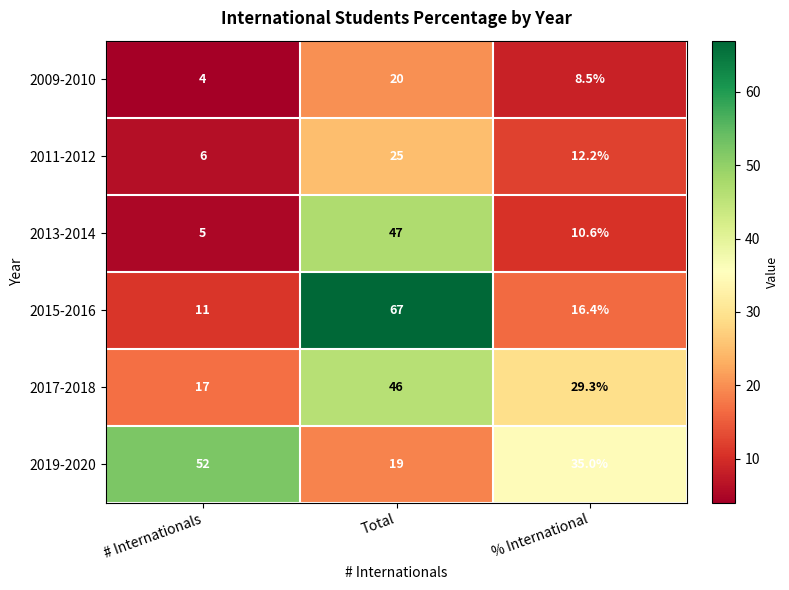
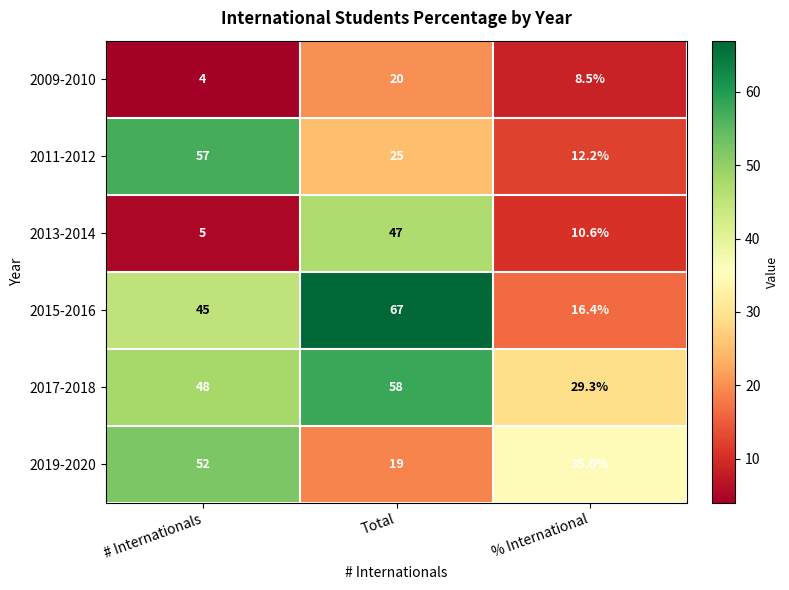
  {
    "2009-2010": {
      "# Internationals": "4",
      "Total": "20",
      "% International": "8.5%"
    },
    "2011-2012": {
-     "# Internationals": "6",
+     "# Internationals": "57",
      "Total": "25",
      "% International": "12.2%"
    },
    "2013-2014": {
      "# Internationals": "5",
      "Total": "47",
      "% International": "10.6%"
    },
    "2015-2016": {
-     "# Internationals": "11",
+     "# Internationals": "45",
      "Total": "67",
      "% International": "16.4%"
    },
    "2017-2018": {
-     "# Internationals": "17",
-     "Total": "46",
+     "# Internationals": "48",
+     "Total": "58",
      "% International": "29.3%"
    },
    "2019-2020": {
      "# Internationals": "52",
      "Total": "19",
      "% International": "35.0%"
    }
  }
